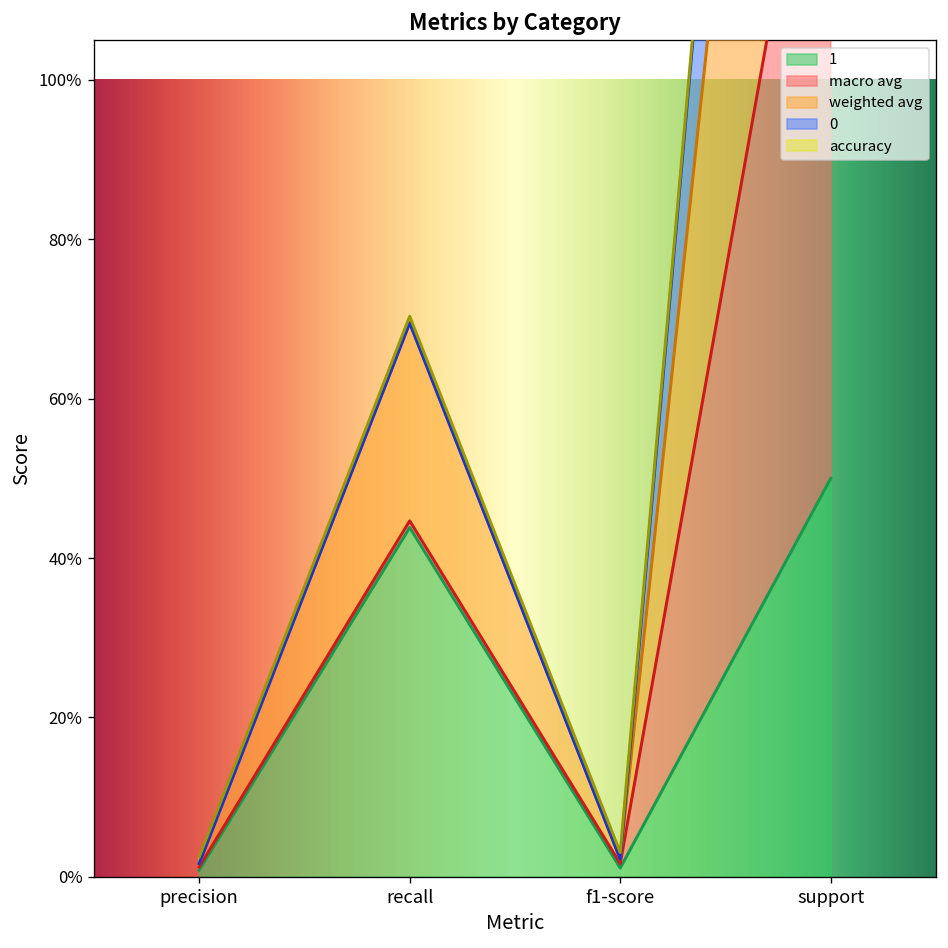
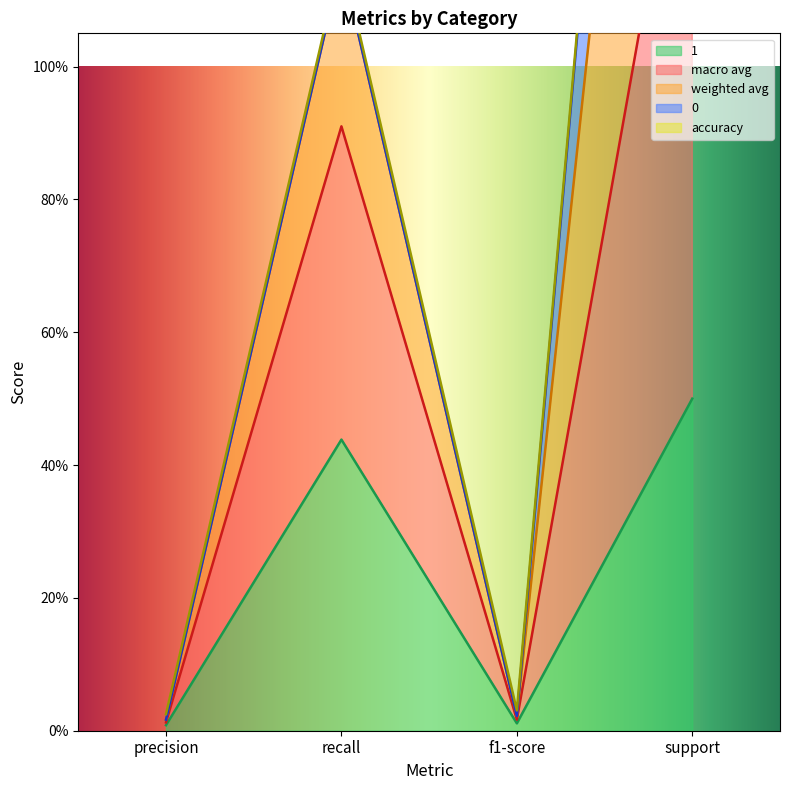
  {
    "1": {
      "precision": "1%",
      "recall": "44%",
      "f1-score": "1%",
      "support": "50%"
    },
    "macro avg": {
      "precision": "0%",
-     "recall": "1%",
+     "recall": "47%",
      "f1-score": "1%"
    }
  }
